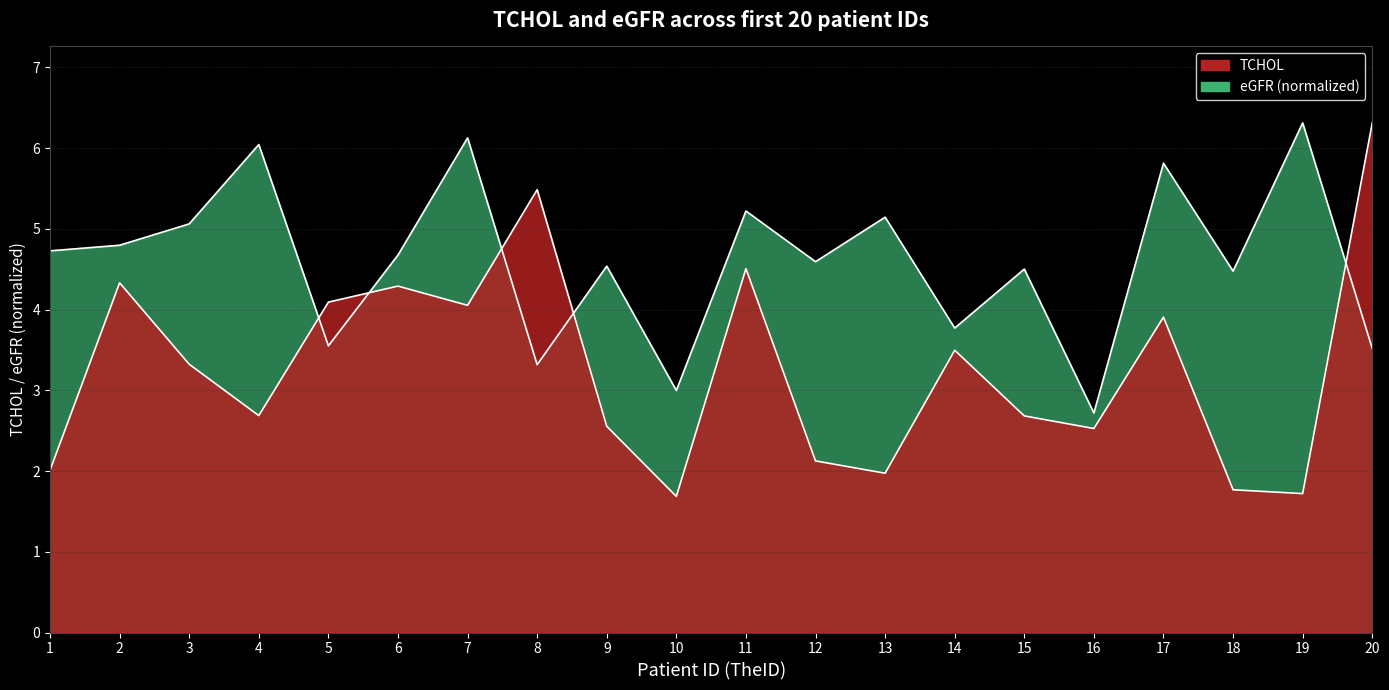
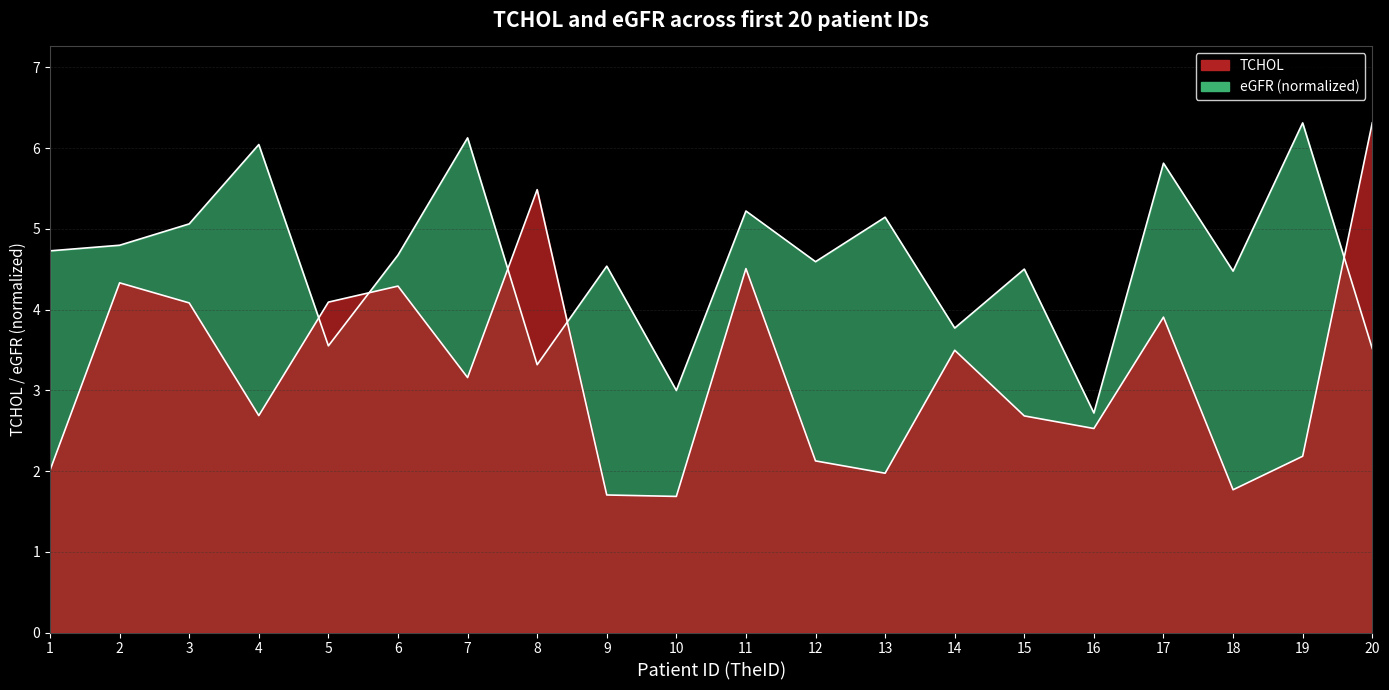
  {
    "TCHOL": {
      "1": 2.0,
      "2": 4.3,
-     "3": 3.3,
+     "3": 4.1,
      "4": 2.7,
      "5": 4.1,
      "6": 4.3,
-     "7": 4.1,
+     "7": 3.2,
      "8": 5.5,
-     "9": 2.6,
+     "9": 1.7,
      "10": 1.7,
      "11": 4.5,
      "12": 2.1,
      "13": 2.0,
      "14": 3.5,
      "15": 2.7,
      "16": 2.5,
      "17": 3.9,
      "18": 1.8,
-     "19": 1.7,
+     "19": 2.2,
      "20": 6.3
    }
  }
